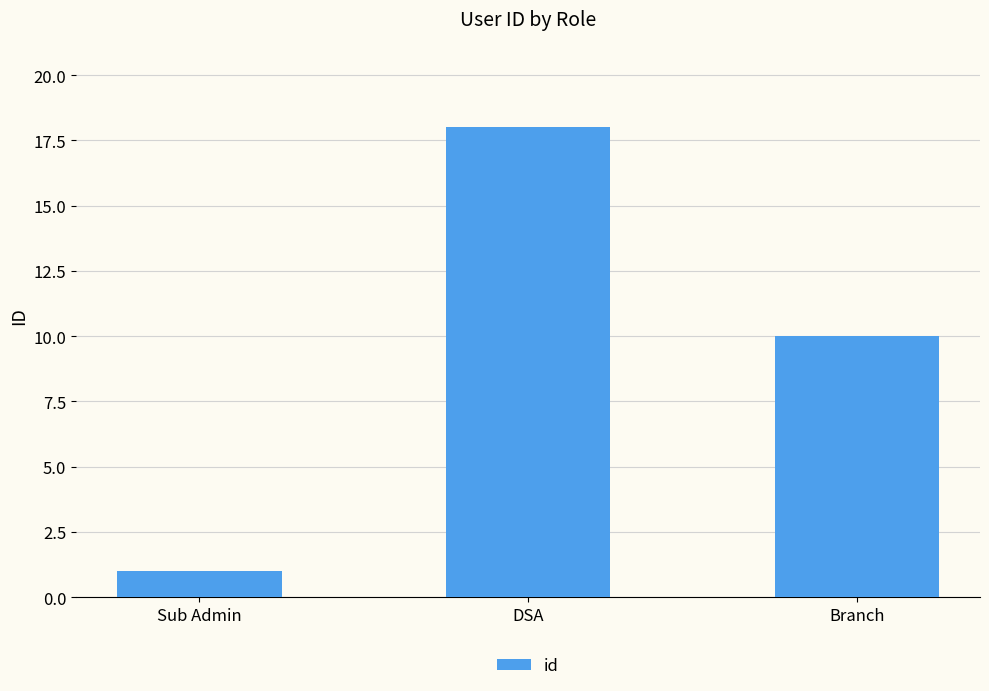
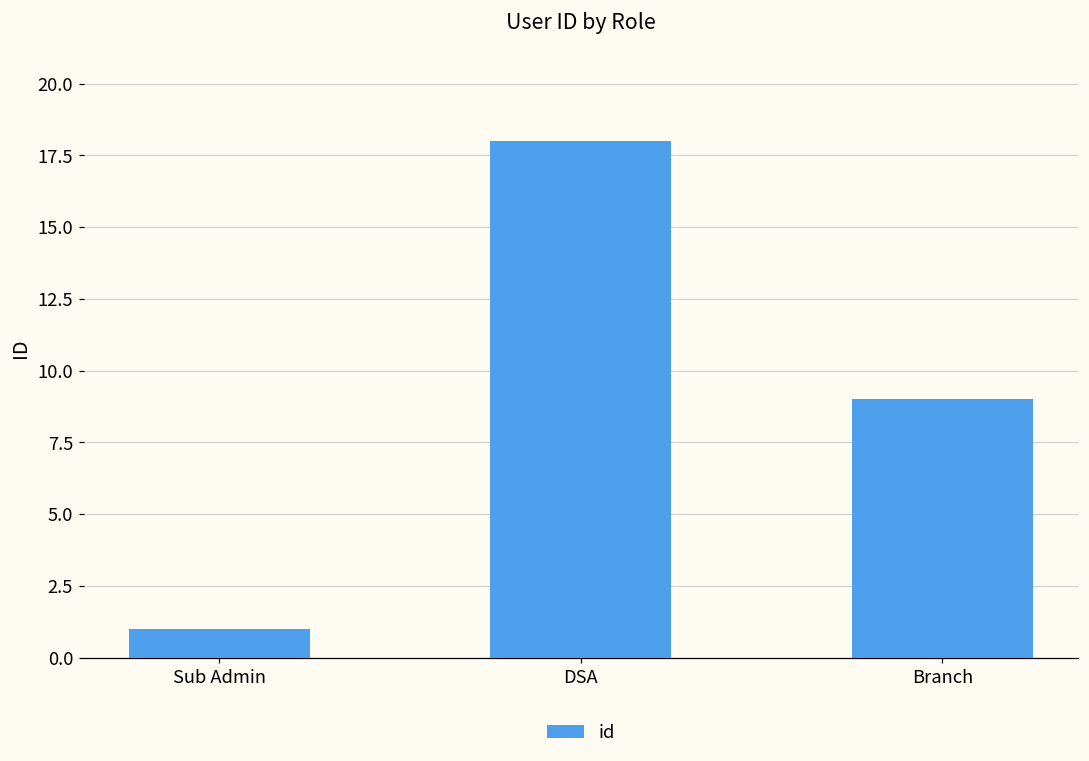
  {
    "Sub Admin": 1,
    "DSA": 18,
-   "Branch": 10
+   "Branch": 9
  }
